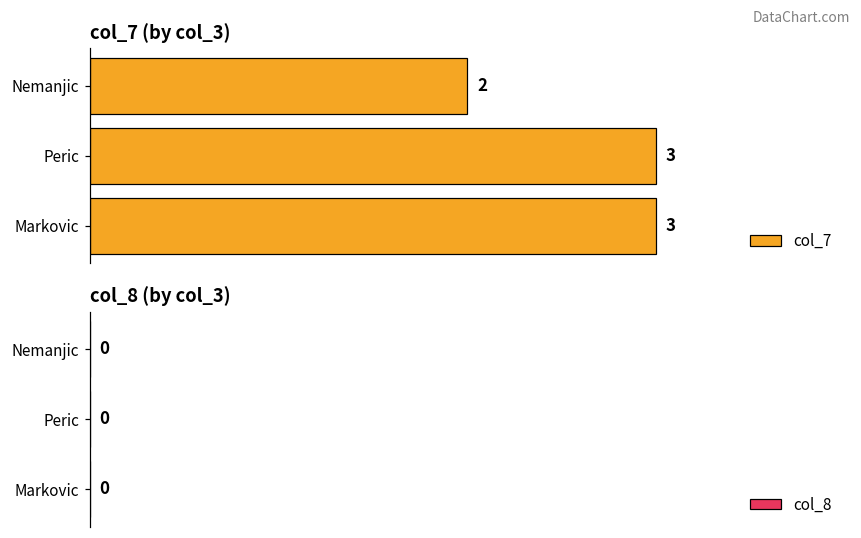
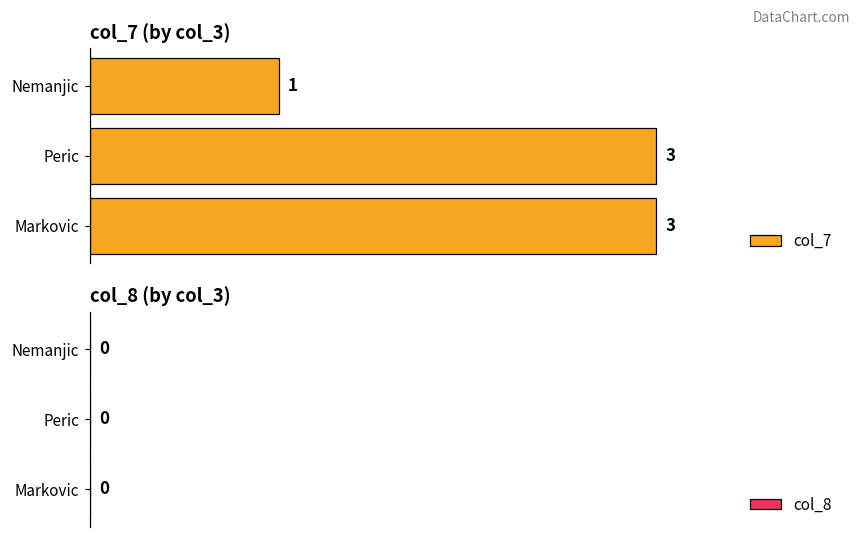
  {
    "col_7 (by col_3)": {
-     "Nemanjic": 2,
+     "Nemanjic": 1,
      "Peric": 3,
      "Markovic": 3
    },
    "col_8 (by col_3)": {
      "Nemanjic": 0,
      "Peric": 0,
      "Markovic": 0
    }
  }
